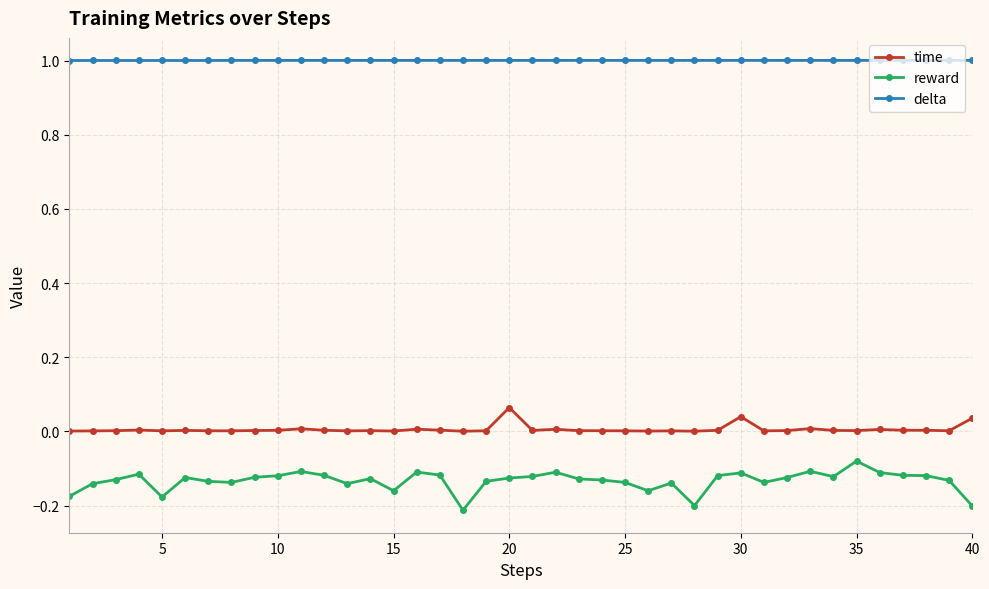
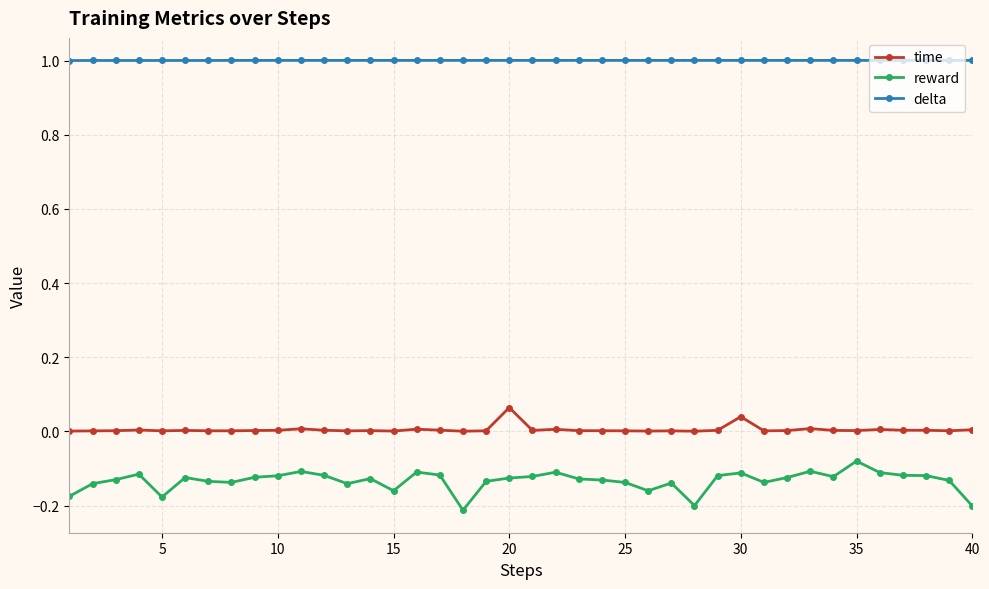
  {
    "time": {
      "5": 0.00,
      "10": 0.00,
      "15": 0.00,
      "20": 0.06,
      "25": 0.00,
      "30": 0.04,
      "35": 0.00,
-     "40": 0.04
+     "40": 0.00
    },
    "reward": {
      "5": -0.18,
      "10": -0.12,
      "15": -0.16,
      "20": -0.13,
      "25": -0.14,
      "30": -0.11,
      "35": -0.08,
      "40": -0.20
    },
    "delta": {
      "5": 1.00,
      "10": 1.00,
      "15": 1.00,
      "20": 1.00,
      "25": 1.00,
      "30": 1.00,
      "35": 1.00,
      "40": 1.00
    }
  }
